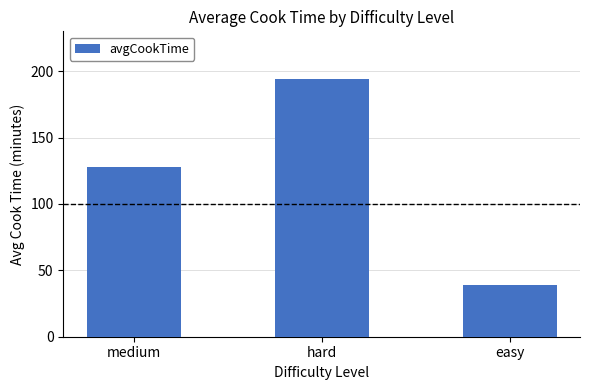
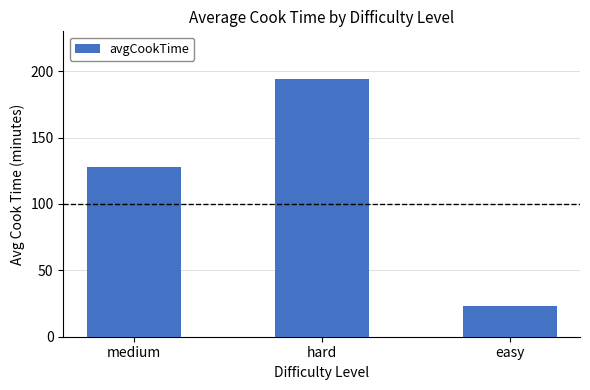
  {
    "medium": 128,
    "hard": 194,
-   "easy": 39
+   "easy": 23
  }
